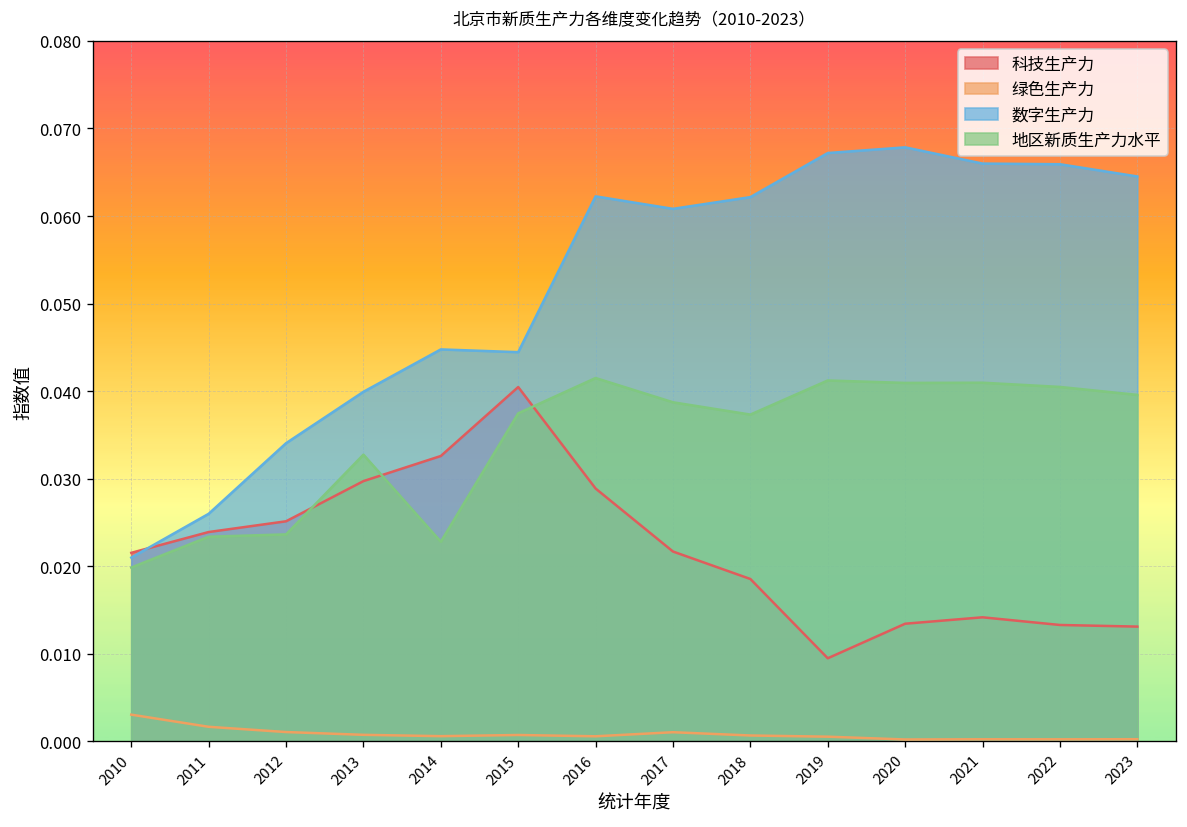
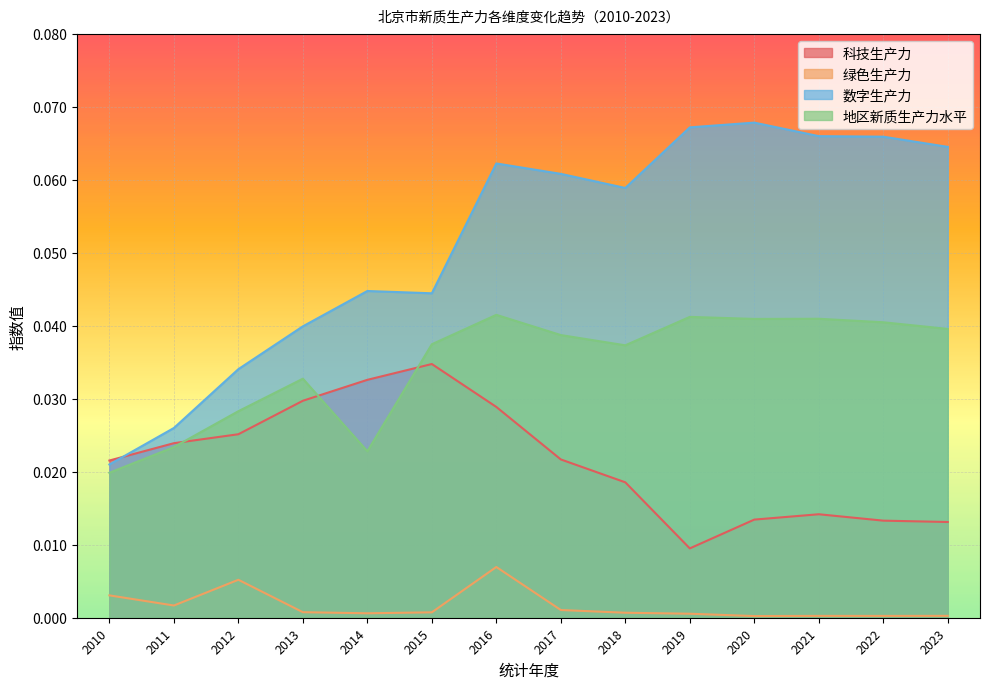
  {
    "科技生产力": {
      "2010": 0.022,
      "2011": 0.024,
      "2012": 0.025,
      "2013": 0.030,
      "2014": 0.033,
-     "2015": 0.040,
+     "2015": 0.035,
      "2016": 0.029,
      "2017": 0.022,
      "2018": 0.019,
      "2019": 0.010,
      "2020": 0.013,
      "2021": 0.014,
      "2022": 0.013,
      "2023": 0.013
    },
    "绿色生产力": {
      "2010": 0.003,
      "2011": 0.002,
-     "2012": 0.001,
+     "2012": 0.005,
      "2013": 0.001,
      "2014": 0.001,
      "2015": 0.001,
-     "2016": 0.001,
+     "2016": 0.007,
      "2017": 0.001,
      "2018": 0.001,
      "2019": 0.001,
      "2020": 0.000,
      "2021": 0.000,
      "2022": 0.000,
      "2023": 0.000
    },
    "数字生产力": {
      "2010": 0.021,
      "2011": 0.026,
      "2012": 0.034,
      "2013": 0.040,
      "2014": 0.045,
      "2015": 0.044,
      "2016": 0.062,
      "2017": 0.061,
-     "2018": 0.062,
+     "2018": 0.059,
      "2019": 0.067,
      "2020": 0.068,
      "2021": 0.066,
      "2022": 0.066,
      "2023": 0.065
    },
    "地区新质生产力水平": {
      "2010": 0.020,
      "2011": 0.023,
-     "2012": 0.024,
+     "2012": 0.028,
      "2013": 0.033,
      "2014": 0.023,
      "2015": 0.037,
      "2016": 0.042,
      "2017": 0.039,
      "2018": 0.037,
      "2019": 0.041,
      "2020": 0.041,
      "2021": 0.041,
      "2022": 0.040,
      "2023": 0.040
    }
  }
